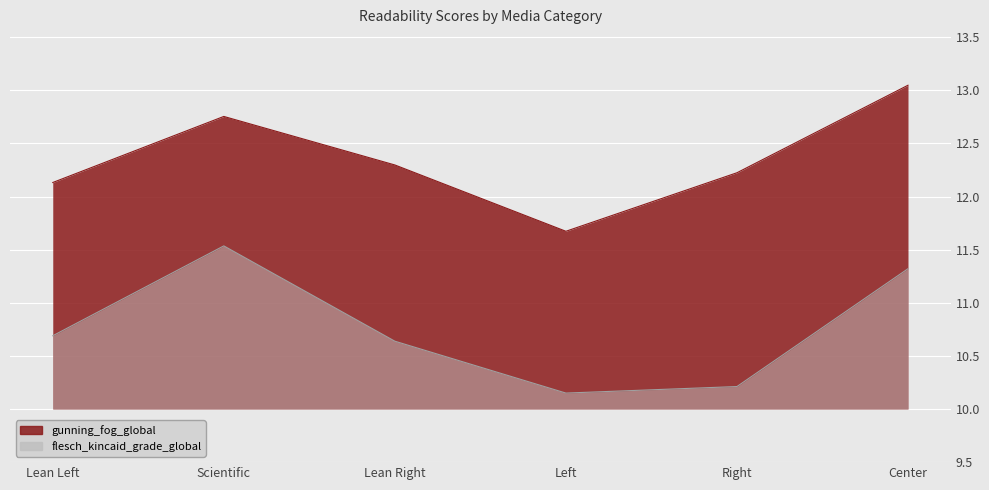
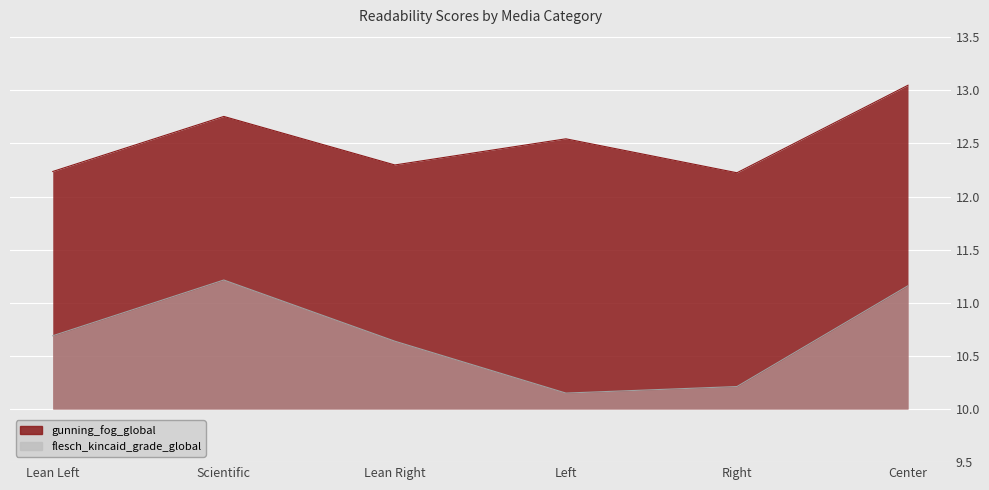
  {
    "gunning_fog_global": {
-     "Lean Left": 12.13,
+     "Lean Left": 12.24,
      "Scientific": 12.75,
      "Lean Right": 12.30,
-     "Left": 11.67,
+     "Left": 12.54,
      "Right": 12.22,
      "Center": 13.05
    },
    "flesch_kincaid_grade_global": {
      "Lean Left": 10.69,
-     "Scientific": 11.54,
+     "Scientific": 11.21,
      "Lean Right": 10.64,
      "Left": 10.15,
      "Right": 10.21,
-     "Center": 11.32
+     "Center": 11.16
    }
  }
